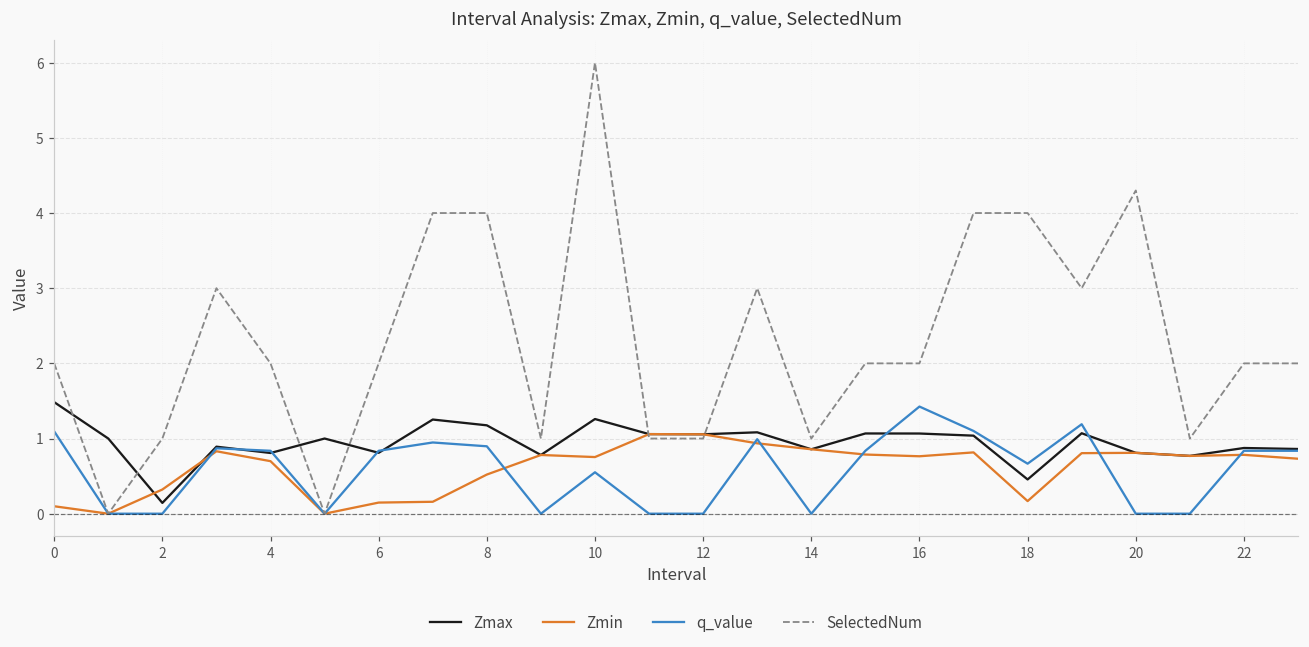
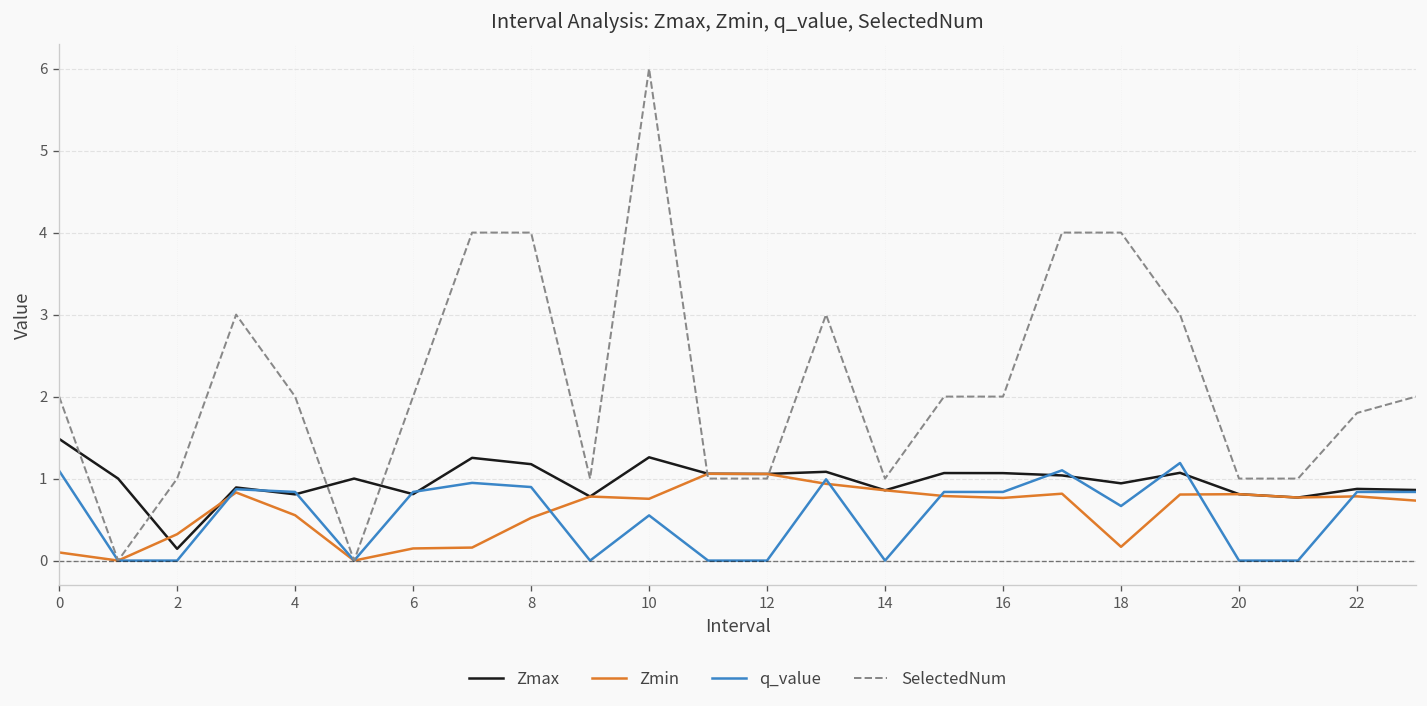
  {
    "Zmax": {
      "0": 1.5,
      "2": 0.1,
      "8": 1.2,
      "10": 1.3,
      "16": 1.1,
-     "18": 0.5
+     "18": 0.9
    },
    "Zmin": {
      "0": 0.1,
      "2": 0.3,
-     "4": 0.7,
+     "4": 0.6,
      "6": 0.1,
      "8": 0.5,
      "10": 0.8,
      "16": 0.8,
      "18": 0.2,
      "22": 0.8
    },
    "q_value": {
      "0": 1.1,
      "2": 0.0,
      "8": 0.9,
      "10": 0.6,
      "12": 0.0,
      "14": 0.0,
-     "16": 1.4,
+     "16": 0.8,
      "18": 0.7,
      "20": 0.0
    },
    "SelectedNum": {
      "0": 2.0,
      "2": 1.0,
      "4": 2.0,
      "6": 2.0,
      "8": 4.0,
      "10": 6.0,
      "12": 1.0,
      "14": 1.0,
      "16": 2.0,
      "18": 4.0,
-     "20": 4.3,
-     "22": 2.0
+     "20": 1.0,
+     "22": 1.8
    }
  }
